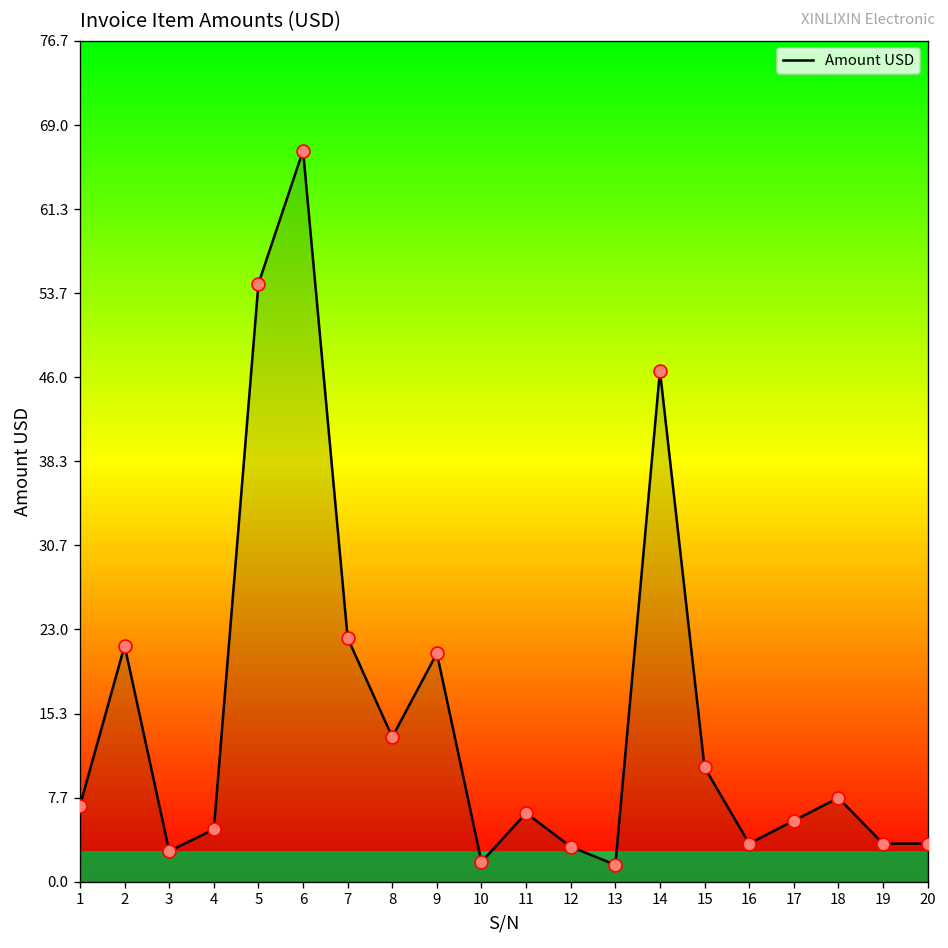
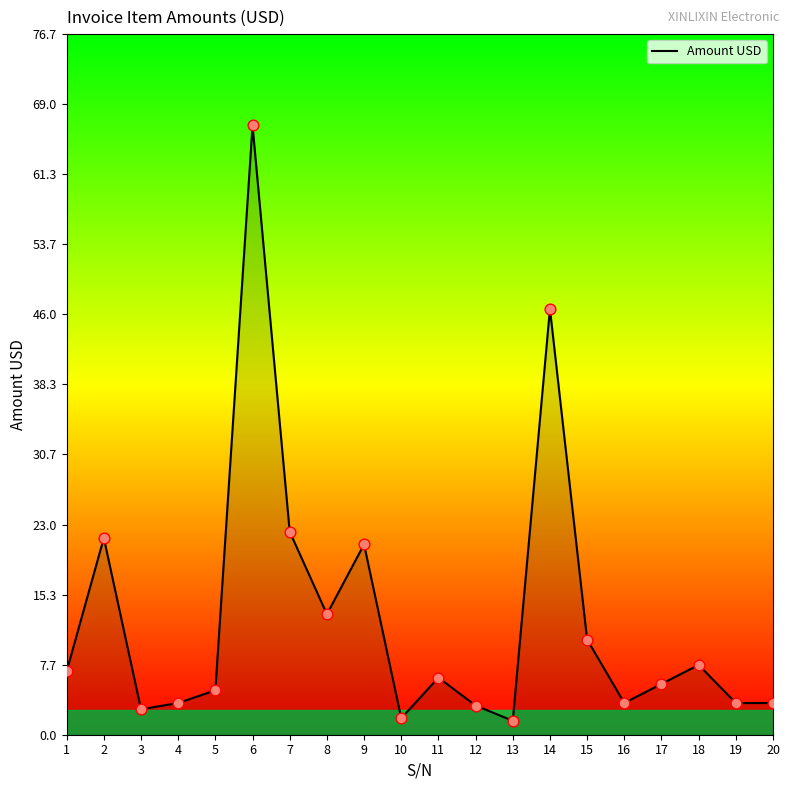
  {
    "1": 7,
    "2": 22,
    "3": 3,
-   "4": 5,
-   "5": 55,
+   "4": 3,
+   "5": 5,
    "6": 67,
    "7": 22,
    "8": 13,
    "9": 21,
    "11": 6,
    "12": 3,
    "14": 47,
    "15": 10,
    "16": 3,
    "17": 6,
    "18": 8,
    "19": 3,
    "20": 3
  }
